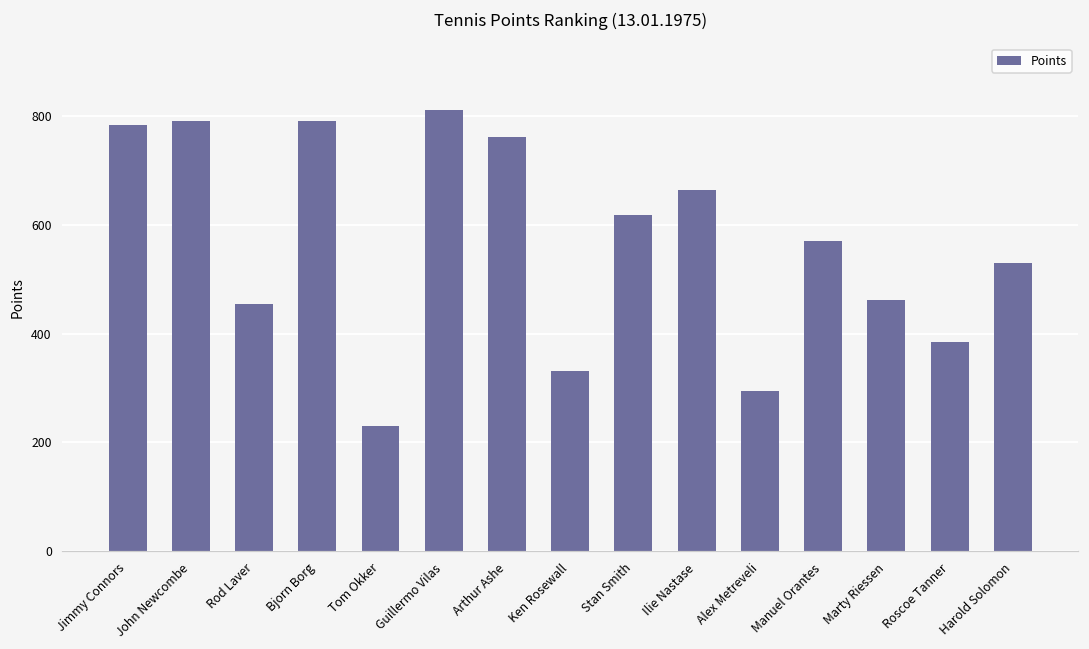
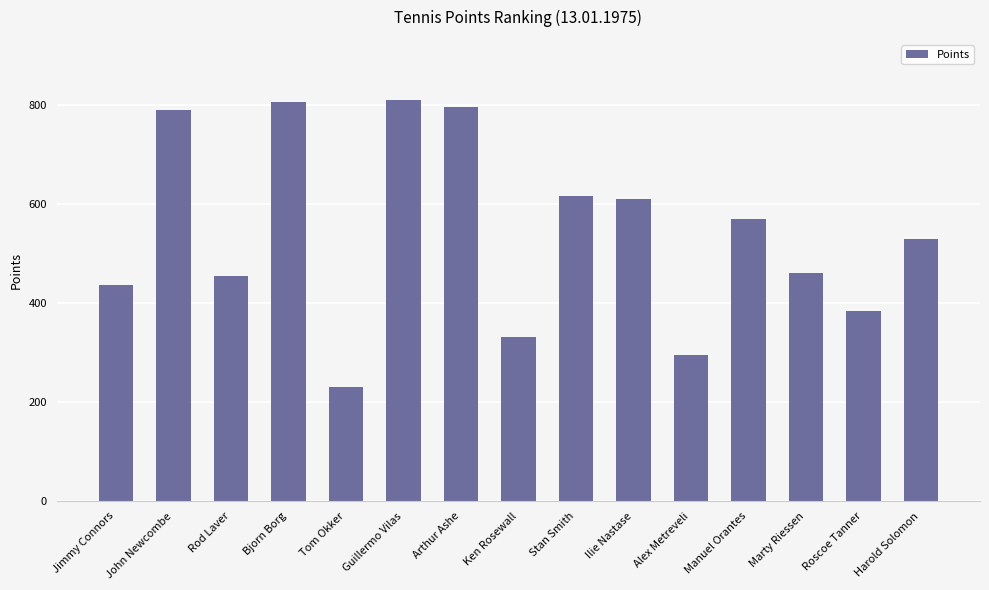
  {
-   "Jimmy Connors": 780,
+   "Jimmy Connors": 440,
    "John Newcombe": 790,
    "Rod Laver": 460,
-   "Bjorn Borg": 790,
+   "Bjorn Borg": 810,
    "Tom Okker": 230,
    "Guillermo Vilas": 810,
-   "Arthur Ashe": 760,
+   "Arthur Ashe": 800,
    "Ken Rosewall": 330,
    "Stan Smith": 620,
-   "Ilie Nastase": 660,
+   "Ilie Nastase": 610,
    "Alex Metreveli": 300,
    "Manuel Orantes": 570,
    "Marty Riessen": 460,
    "Roscoe Tanner": 380,
    "Harold Solomon": 530
  }
